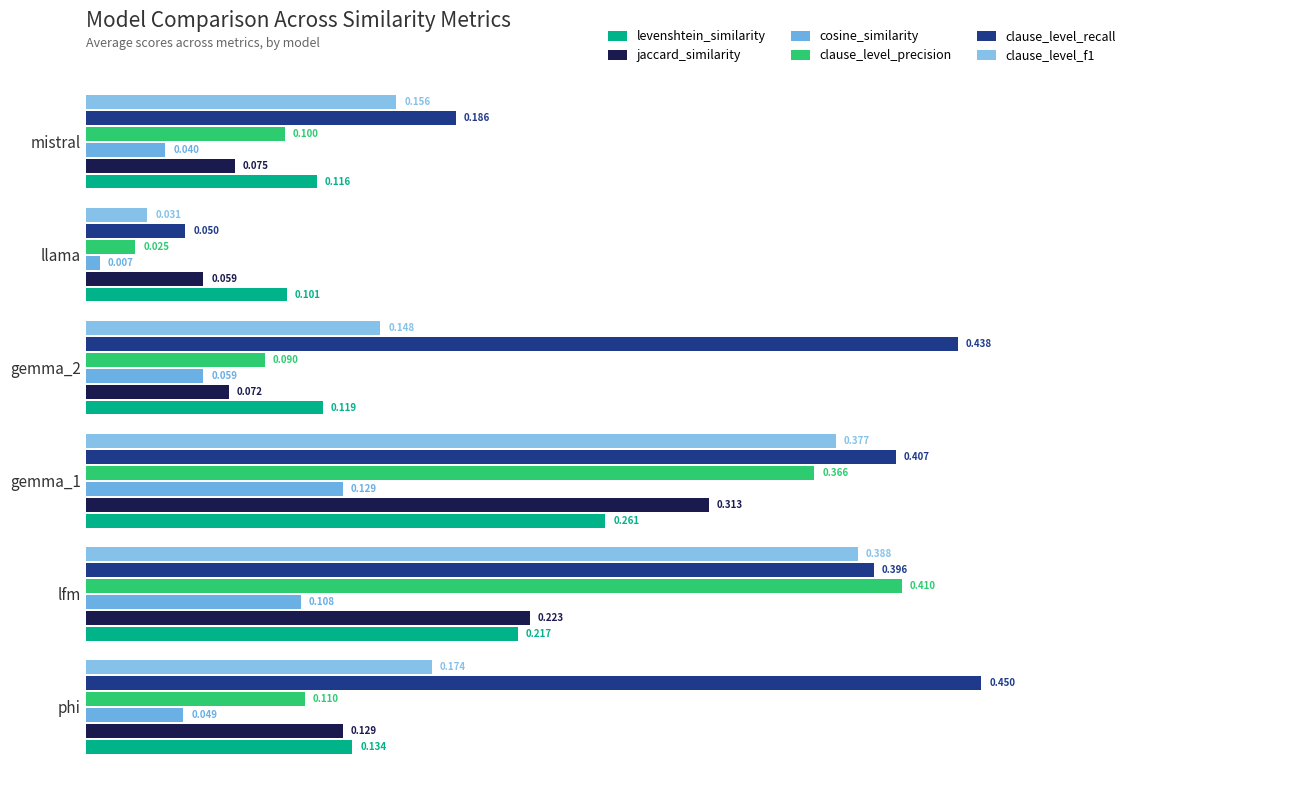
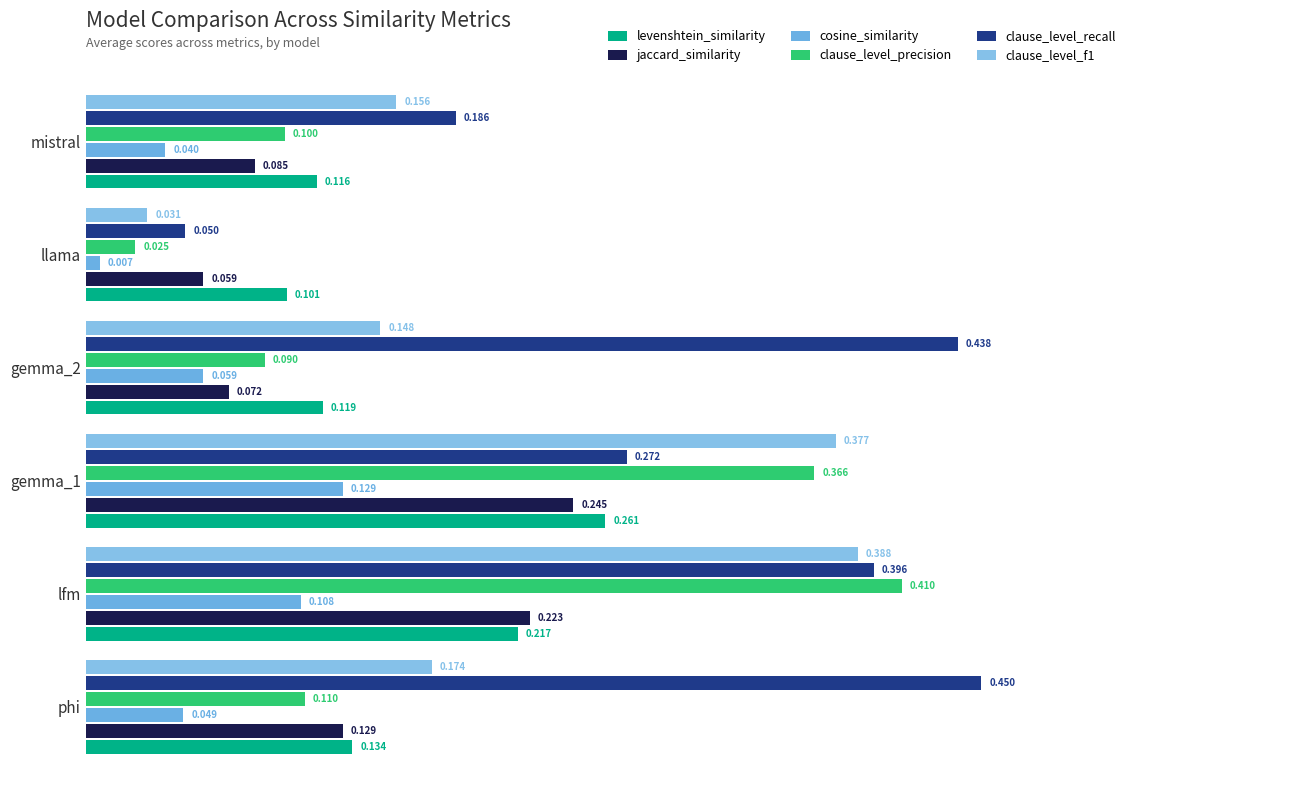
  {
    "jaccard_similarity": {
-     "mistral": 0.075,
+     "mistral": 0.085,
      "llama": 0.059,
      "gemma_2": 0.072,
-     "gemma_1": 0.313,
+     "gemma_1": 0.245,
      "lfm": 0.223,
      "phi": 0.129
    },
    "clause_level_recall": {
      "mistral": 0.186,
      "llama": 0.050,
      "gemma_2": 0.438,
-     "gemma_1": 0.407,
+     "gemma_1": 0.272,
      "lfm": 0.396,
      "phi": 0.450
    }
  }
